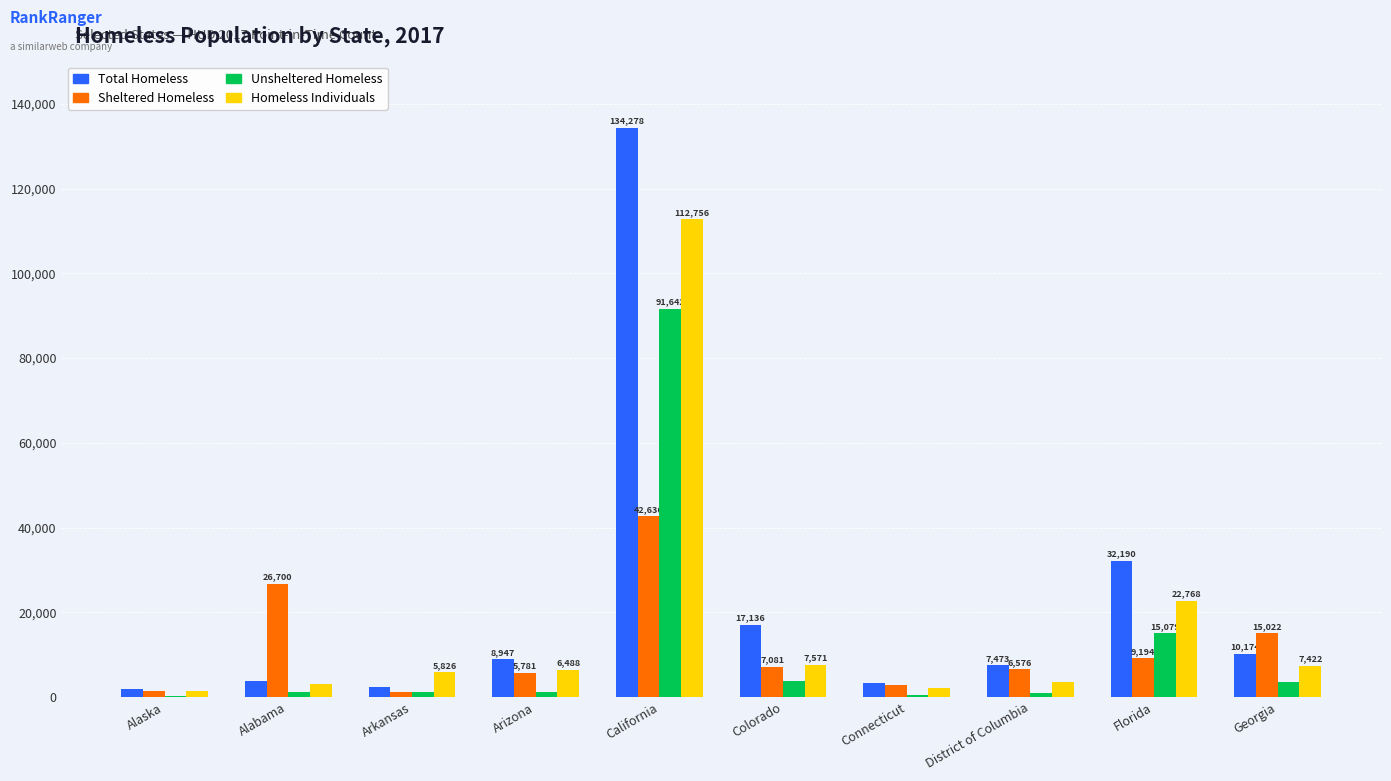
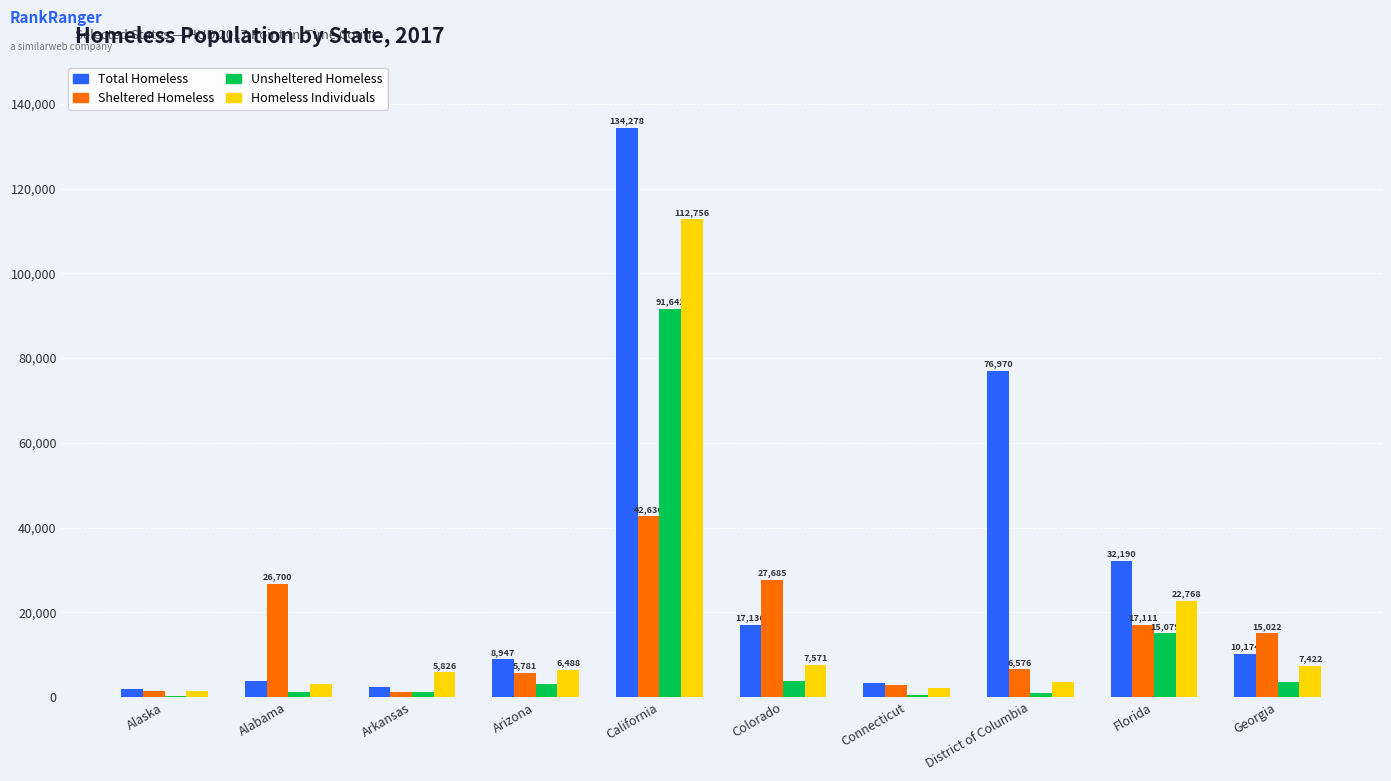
  {
    "Total Homeless": {
      "Arizona": "8,947",
      "California": "134,278",
      "Colorado": "17,136",
-     "District of Columbia": "7,473",
+     "District of Columbia": "76,970",
      "Florida": "32,190",
      "Georgia": "10,174"
    },
    "Sheltered Homeless": {
      "Alabama": "26,700",
      "Arizona": "5,781",
      "California": "42,636",
-     "Colorado": "7,081",
+     "Colorado": "27,685",
      "District of Columbia": "6,576",
-     "Florida": "9,194",
+     "Florida": "17,111",
      "Georgia": "15,022"
    },
    "Unsheltered Homeless": {
      "Alabama": "1,000",
      "Arkansas": "1,000",
-     "Arizona": "1,000",
+     "Arizona": "3,000",
      "Colorado": "4,000",
      "District of Columbia": "1,000",
      "Georgia": "4,000"
    },
    "Homeless Individuals": {
      "Arkansas": "5,826",
      "Arizona": "6,488",
      "California": "112,756",
      "Colorado": "7,571",
      "Florida": "22,768",
      "Georgia": "7,422"
    }
  }
